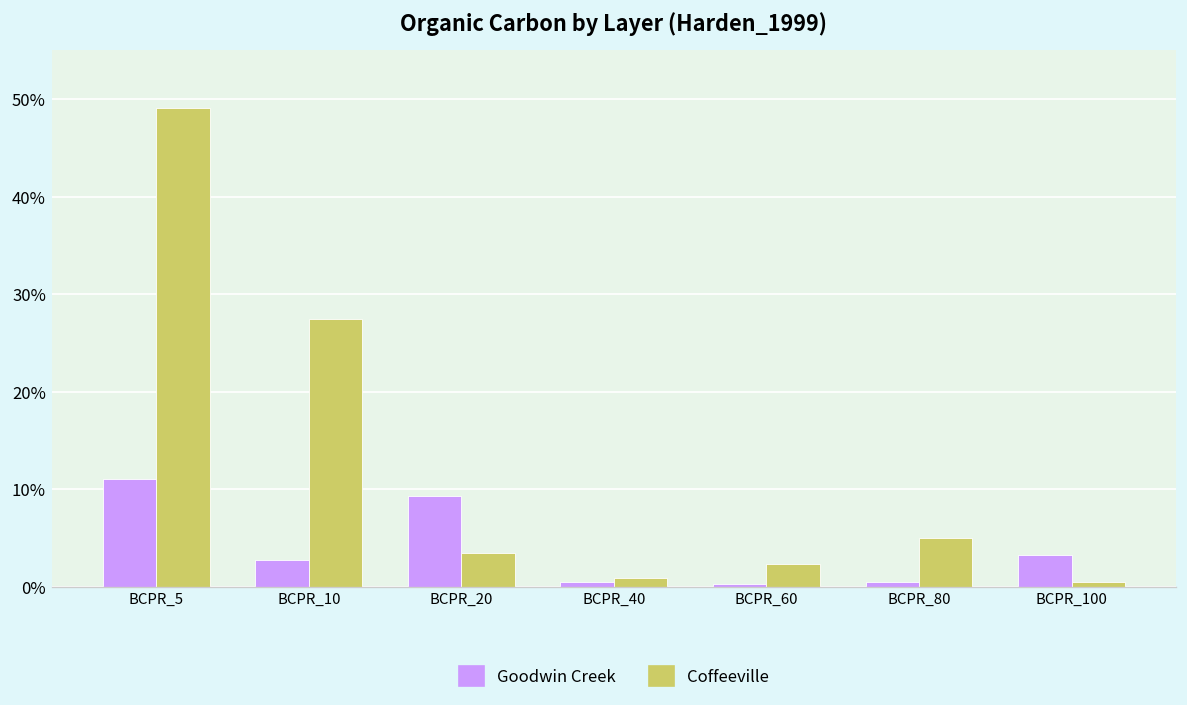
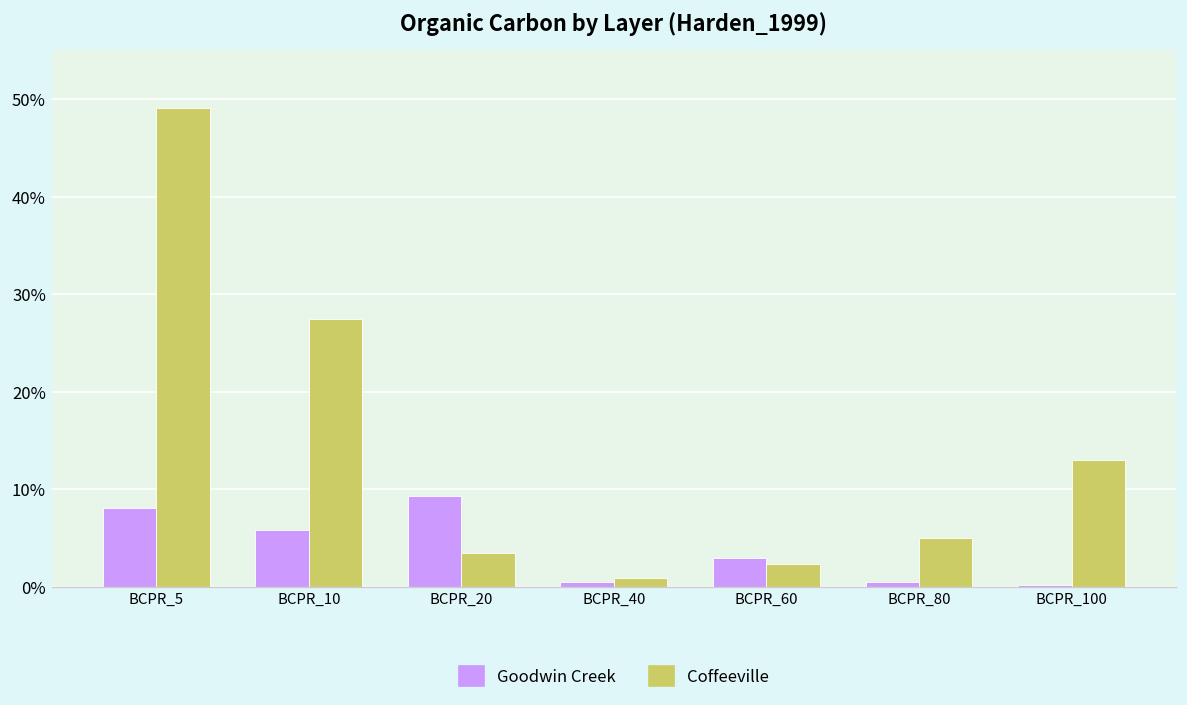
  {
    "Goodwin Creek": {
-     "BCPR_5": "11%",
-     "BCPR_10": "3%",
+     "BCPR_5": "8%",
+     "BCPR_10": "6%",
      "BCPR_20": "9%",
      "BCPR_40": "0%",
-     "BCPR_60": "0%",
+     "BCPR_60": "3%",
      "BCPR_80": "0%",
-     "BCPR_100": "3%"
+     "BCPR_100": "0%"
    },
    "Coffeeville": {
      "BCPR_5": "49%",
      "BCPR_10": "27%",
      "BCPR_20": "4%",
      "BCPR_40": "1%",
      "BCPR_60": "2%",
      "BCPR_80": "5%",
-     "BCPR_100": "0%"
+     "BCPR_100": "13%"
    }
  }
